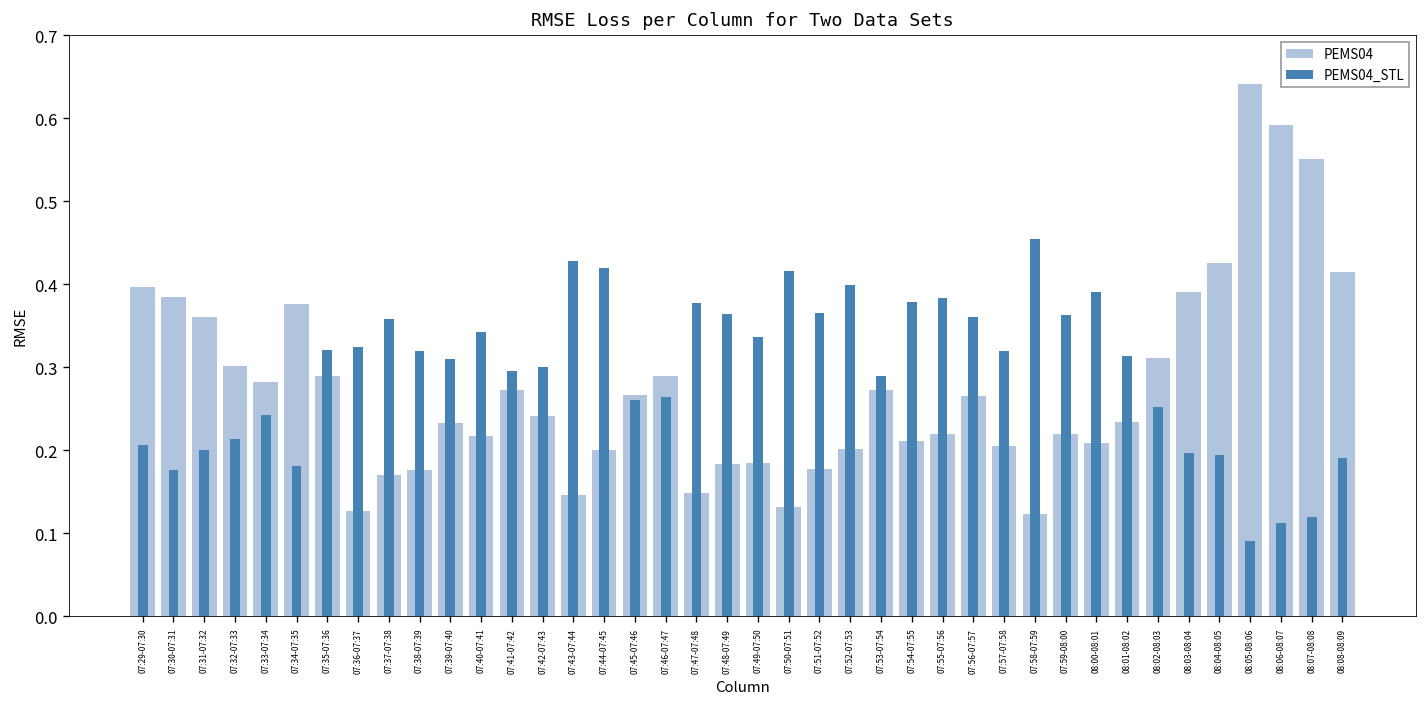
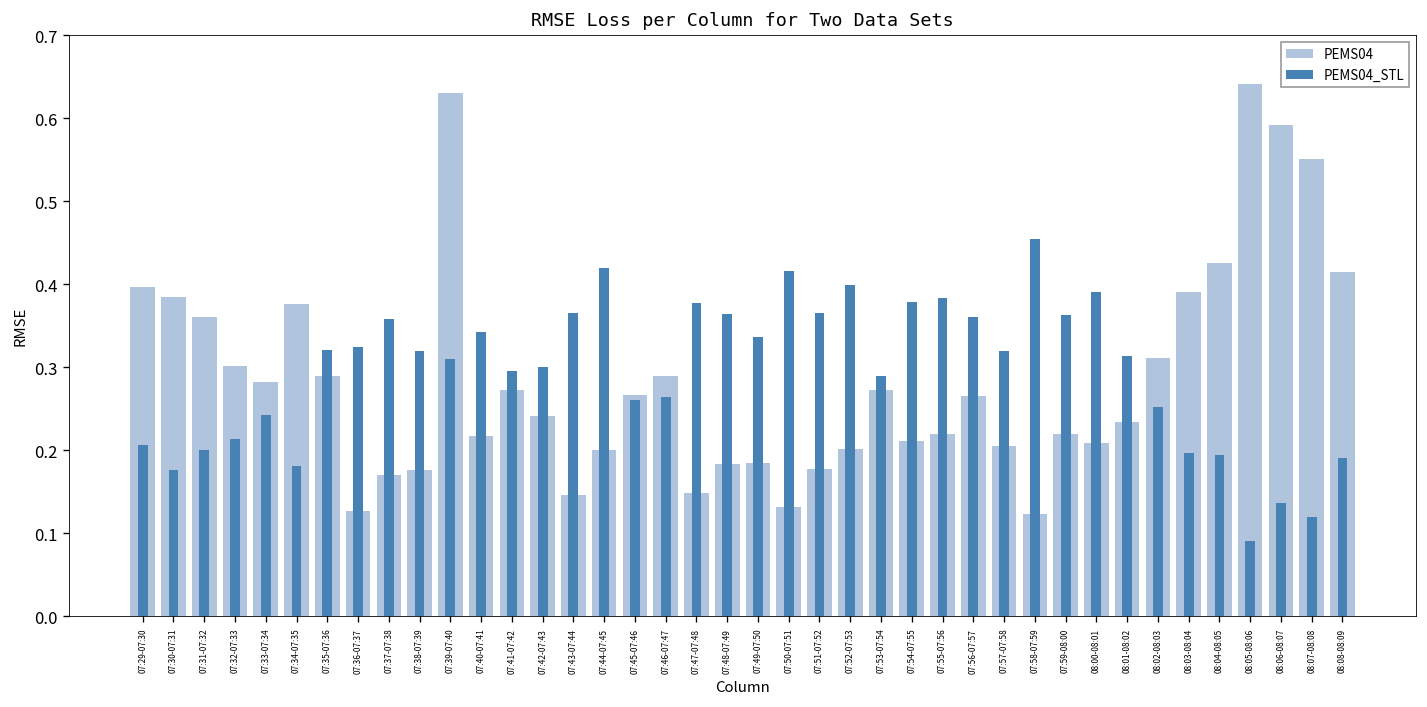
  {
    "PEMS04": {
      "07:29-07:30": 0.40,
      "07:30-07:31": 0.39,
      "07:31-07:32": 0.36,
      "07:32-07:33": 0.30,
      "07:33-07:34": 0.28,
      "07:34-07:35": 0.38,
-     "07:39-07:40": 0.23,
+     "07:39-07:40": 0.63,
      "07:45-07:46": 0.27,
      "07:46-07:47": 0.29,
      "08:02-08:03": 0.31,
      "08:03-08:04": 0.39,
      "08:04-08:05": 0.43,
      "08:05-08:06": 0.64,
      "08:06-08:07": 0.59,
      "08:07-08:08": 0.55,
      "08:08-08:09": 0.42
    },
    "PEMS04_STL": {
      "07:35-07:36": 0.32,
      "07:36-07:37": 0.32,
      "07:37-07:38": 0.36,
      "07:38-07:39": 0.32,
      "07:40-07:41": 0.34,
      "07:41-07:42": 0.30,
      "07:42-07:43": 0.30,
-     "07:43-07:44": 0.43,
+     "07:43-07:44": 0.37,
      "07:44-07:45": 0.42,
      "07:47-07:48": 0.38,
      "07:48-07:49": 0.36,
      "07:49-07:50": 0.34,
      "07:50-07:51": 0.42,
      "07:51-07:52": 0.37,
      "07:52-07:53": 0.40,
      "07:53-07:54": 0.29,
      "07:54-07:55": 0.38,
      "07:55-07:56": 0.38,
      "07:56-07:57": 0.36,
      "07:57-07:58": 0.32,
      "07:58-07:59": 0.46,
      "07:59-08:00": 0.36,
      "08:00-08:01": 0.39,
      "08:01-08:02": 0.31,
-     "08:06-08:07": 0.11
+     "08:06-08:07": 0.14
    }
  }
